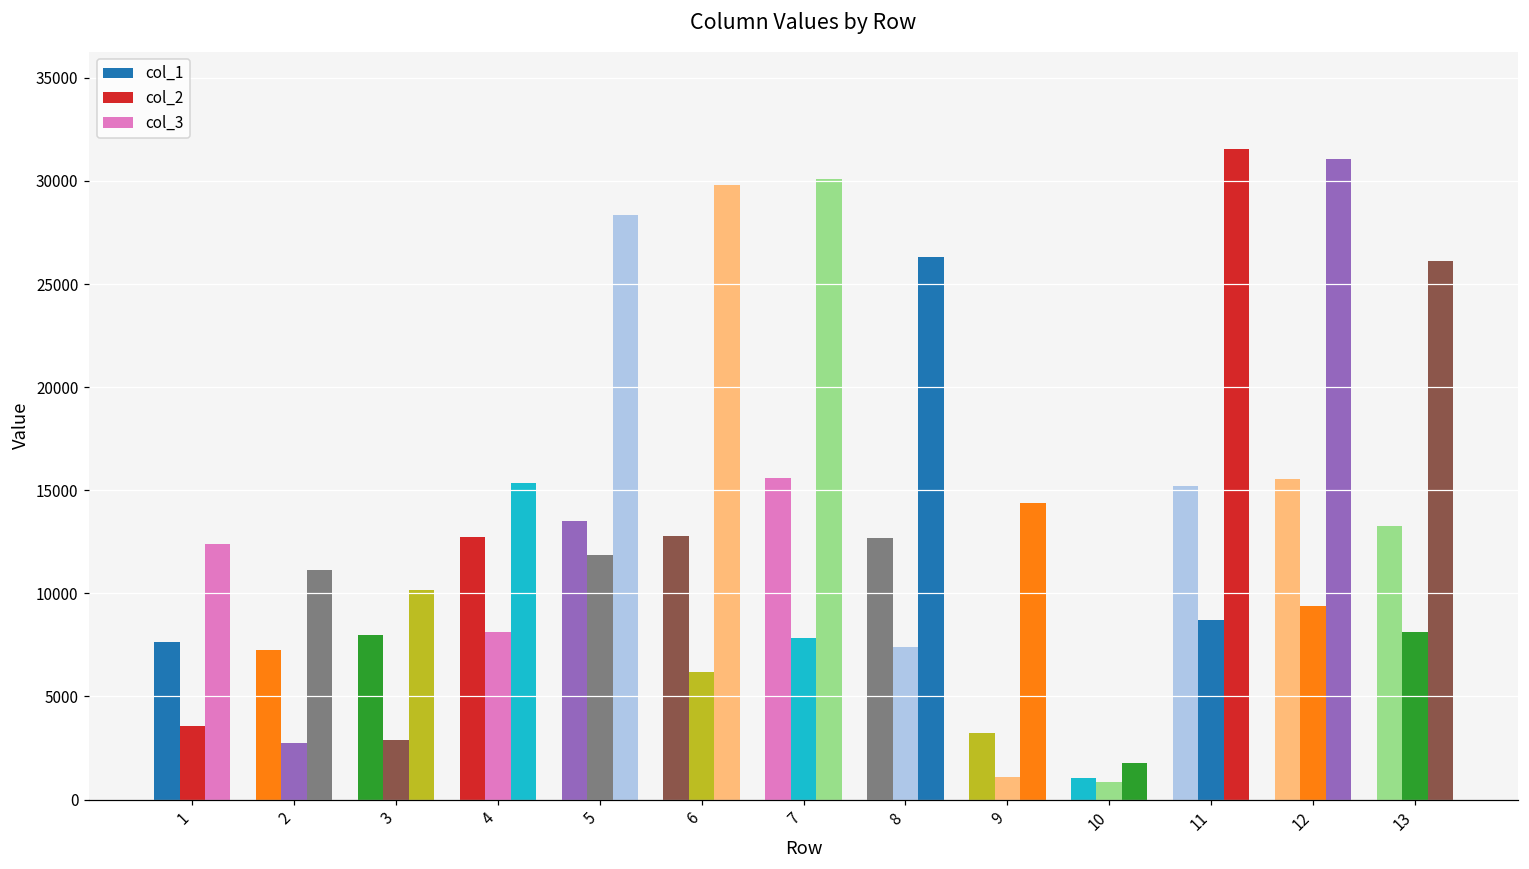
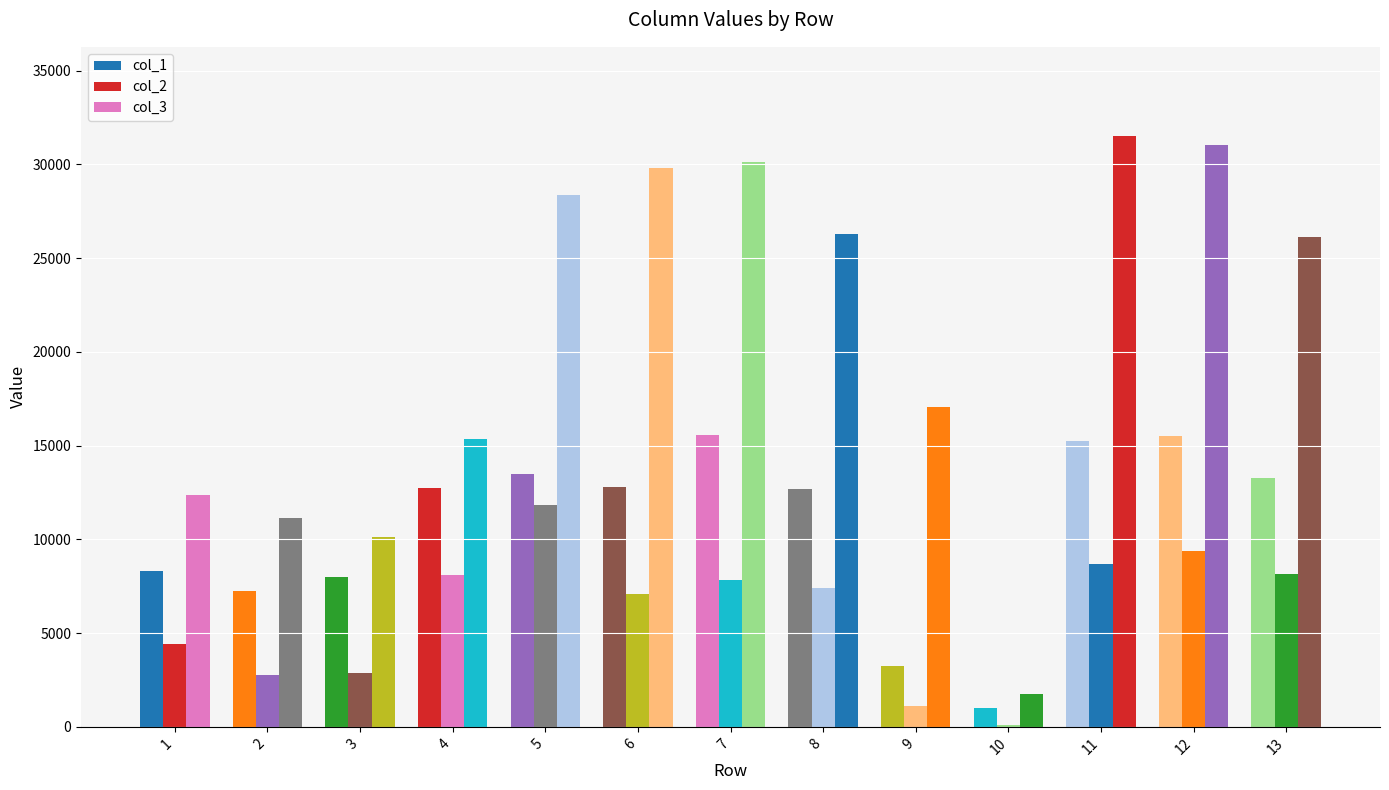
  {
    "col_1": {
-     "1": 7600,
+     "1": 8300,
      "2": 7200,
      "3": 8000,
      "4": 12700,
      "5": 13500,
      "6": 12800,
      "7": 15600,
      "8": 12700,
      "9": 3200,
      "10": 1000,
      "11": 15200,
      "12": 15500,
      "13": 13300
    },
    "col_2": {
-     "1": 3600,
+     "1": 4400,
      "2": 2800,
      "3": 2900,
      "4": 8100,
      "5": 11800,
-     "6": 6200,
+     "6": 7100,
      "7": 7800,
      "8": 7400,
      "9": 1100,
-     "10": 800,
+     "10": 100,
      "11": 8700,
      "12": 9400,
      "13": 8100
    },
    "col_3": {
      "1": 12400,
      "2": 11200,
      "3": 10200,
      "4": 15300,
      "5": 28400,
      "6": 29800,
      "7": 30100,
      "8": 26300,
-     "9": 14400,
+     "9": 17100,
      "10": 1800,
      "11": 31500,
      "12": 31100,
      "13": 26100
    }
  }
